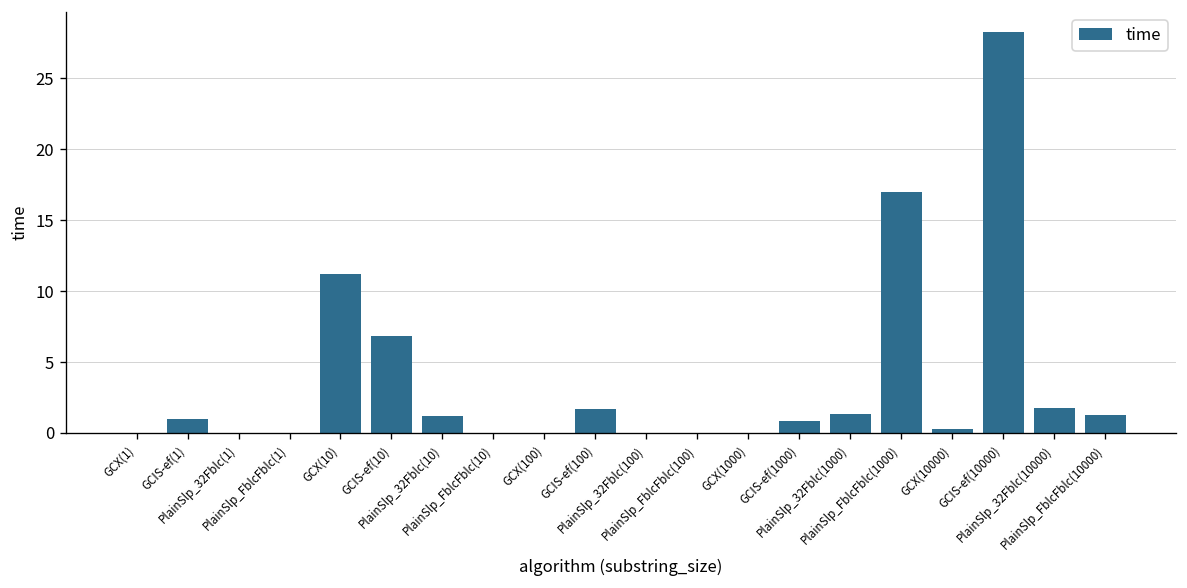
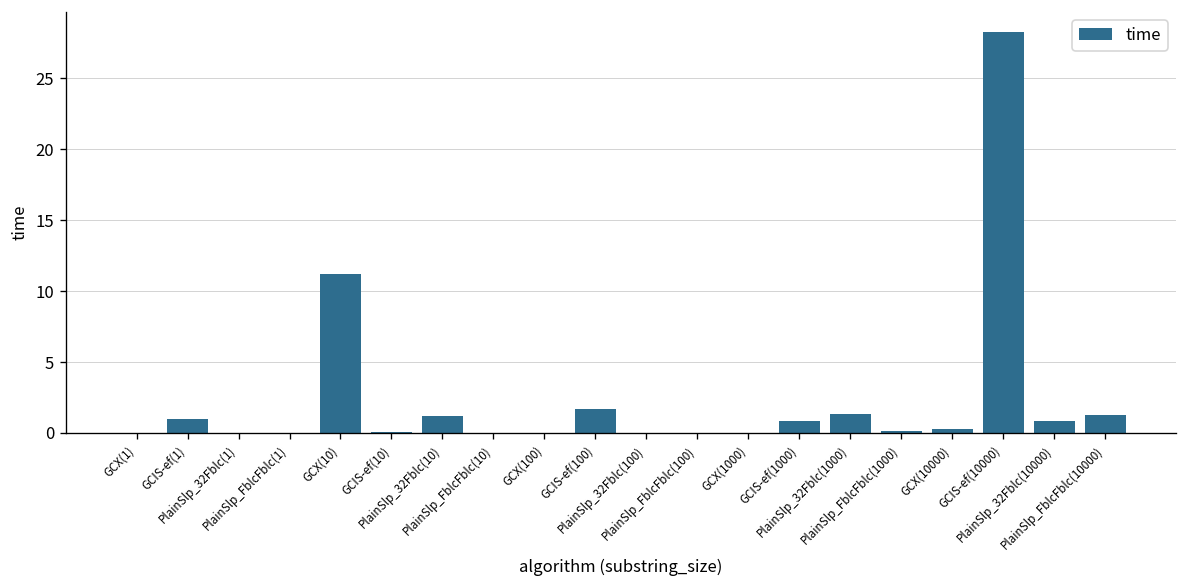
  {
    "GCIS-ef(1)": 1.0,
    "GCX(10)": 11.2,
-   "GCIS-ef(10)": 6.9,
+   "GCIS-ef(10)": 0.1,
    "PlainSlp_32Fblc(10)": 1.2,
    "GCIS-ef(100)": 1.7,
    "GCIS-ef(1000)": 0.9,
    "PlainSlp_32Fblc(1000)": 1.3,
-   "PlainSlp_FblcFblc(1000)": 17.0,
+   "PlainSlp_FblcFblc(1000)": 0.1,
    "GCX(10000)": 0.3,
    "GCIS-ef(10000)": 28.3,
-   "PlainSlp_32Fblc(10000)": 1.8,
+   "PlainSlp_32Fblc(10000)": 0.9,
    "PlainSlp_FblcFblc(10000)": 1.3
  }
